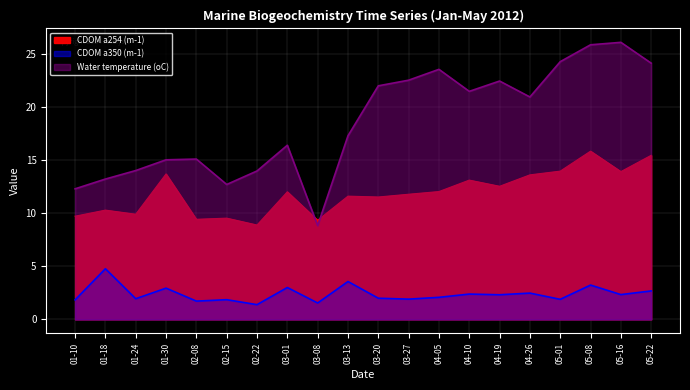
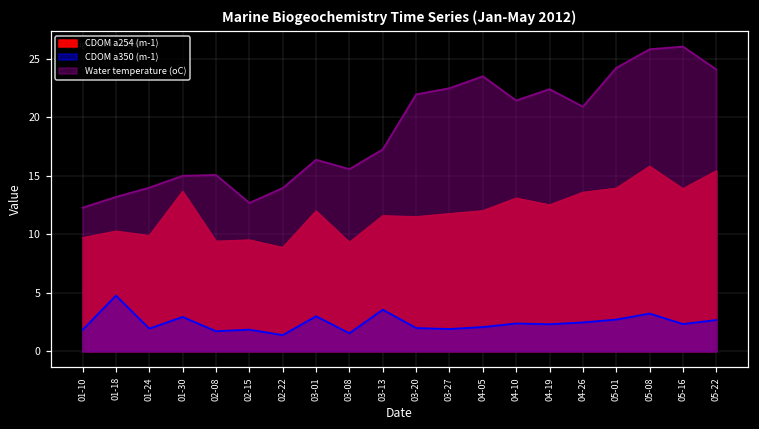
  {
    "CDOM a254 (m-1)": {
      "01-10": 9.7,
      "01-18": 10.3,
      "01-24": 9.9,
      "01-30": 13.7,
      "02-08": 9.4,
      "02-15": 9.5,
      "02-22": 8.9,
      "03-01": 12.0,
      "03-08": 9.3,
      "03-13": 11.6,
      "03-20": 11.5,
      "03-27": 11.8,
      "04-05": 12.0,
      "04-10": 13.1,
      "04-19": 12.5,
      "04-26": 13.6,
      "05-01": 13.9,
      "05-08": 15.8,
      "05-16": 13.9,
      "05-22": 15.4
    },
    "CDOM a350 (m-1)": {
      "01-10": 1.8,
      "01-18": 4.8,
      "01-24": 1.9,
      "01-30": 2.9,
      "02-08": 1.7,
      "02-15": 1.9,
      "02-22": 1.4,
      "03-01": 3.0,
      "03-08": 1.5,
      "03-13": 3.6,
      "03-20": 2.0,
      "03-27": 1.9,
      "04-05": 2.1,
      "04-10": 2.4,
      "04-19": 2.3,
      "04-26": 2.5,
-     "05-01": 1.9,
+     "05-01": 2.7,
      "05-08": 3.2,
      "05-16": 2.3,
      "05-22": 2.7
    },
    "Water temperature (oC)": {
      "01-10": 12.3,
      "01-18": 13.2,
      "01-24": 14.0,
      "01-30": 15.0,
      "02-08": 15.1,
      "02-15": 12.7,
      "02-22": 14.0,
      "03-01": 16.4,
-     "03-08": 8.8,
+     "03-08": 15.6,
      "03-13": 17.3,
      "03-20": 22.0,
      "03-27": 22.5,
      "04-05": 23.5,
      "04-10": 21.5,
      "04-19": 22.4,
      "04-26": 20.9,
      "05-01": 24.2,
      "05-08": 25.8,
      "05-16": 26.1,
      "05-22": 24.1
    }
  }
